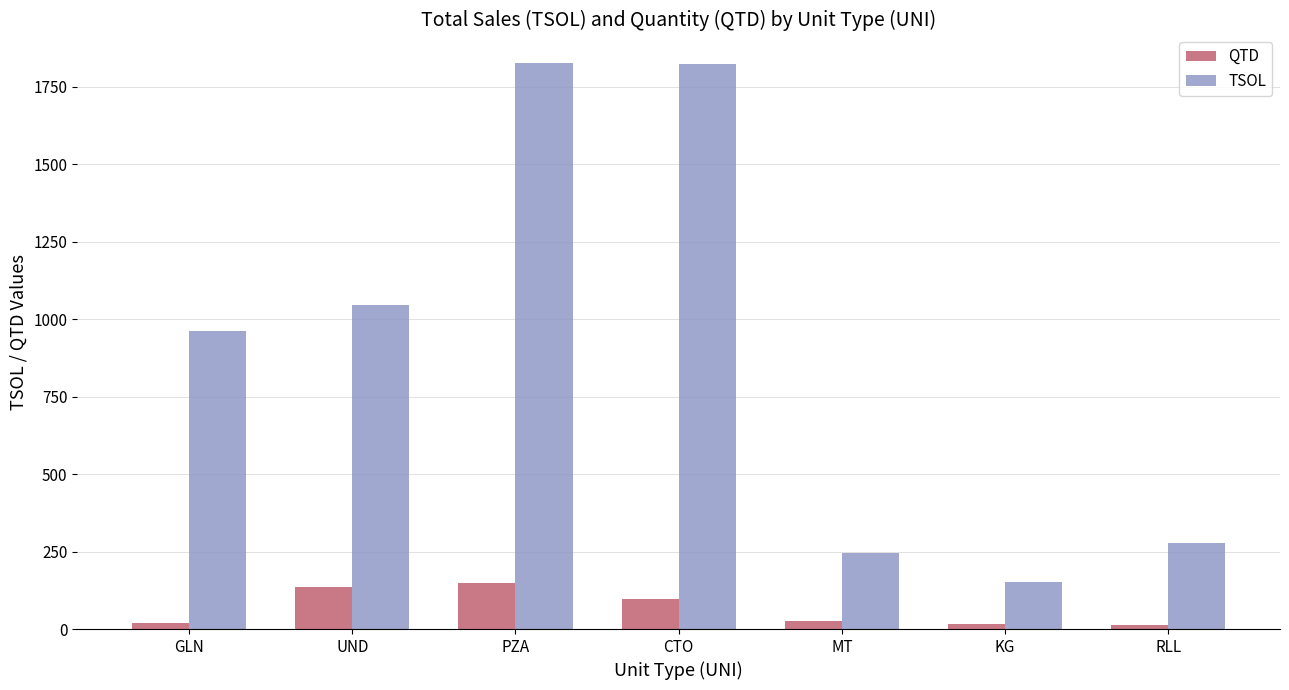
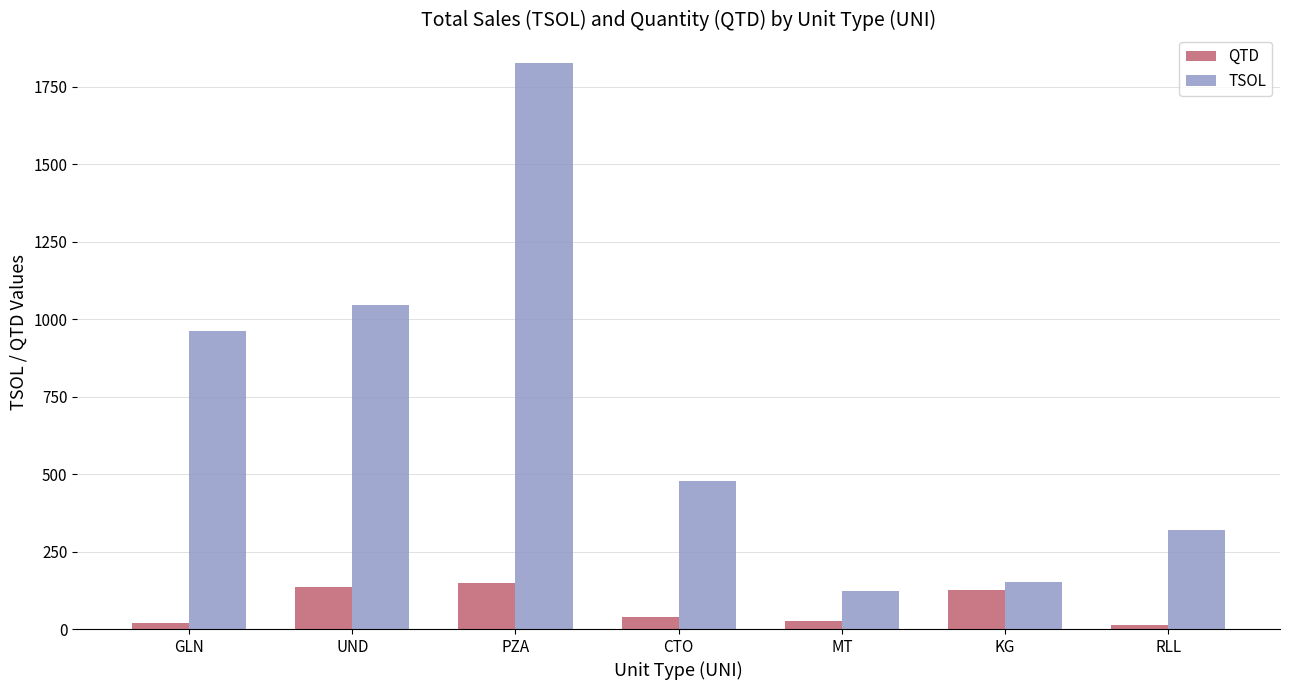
  {
    "QTD": {
      "GLN": 20,
      "UND": 140,
      "PZA": 150,
-     "CTO": 100,
+     "CTO": 40,
      "MT": 30,
-     "KG": 20,
+     "KG": 130,
      "RLL": 10
    },
    "TSOL": {
      "GLN": 960,
      "UND": 1040,
      "PZA": 1830,
-     "CTO": 1820,
-     "MT": 250,
+     "CTO": 480,
+     "MT": 120,
      "KG": 150,
-     "RLL": 280
+     "RLL": 320
    }
  }
